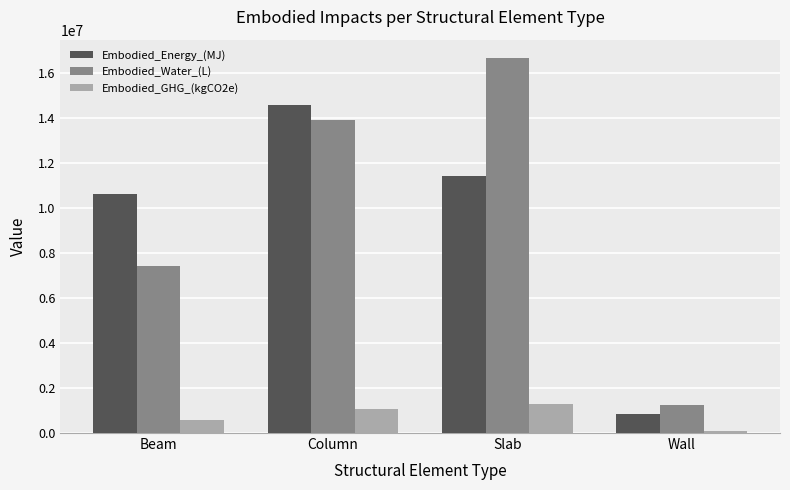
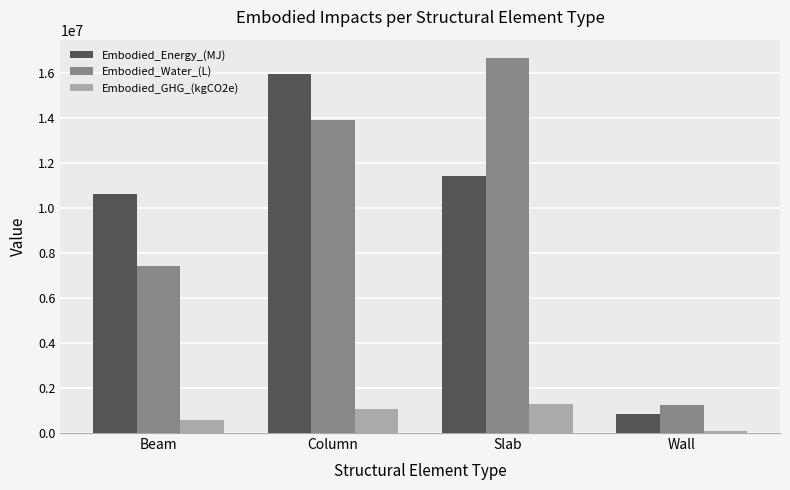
  {
    "Embodied_Energy_(MJ)": {
      "Beam": 10600000,
-     "Column": 14500000,
+     "Column": 15900000,
      "Slab": 11400000,
      "Wall": 900000
    }
  }
